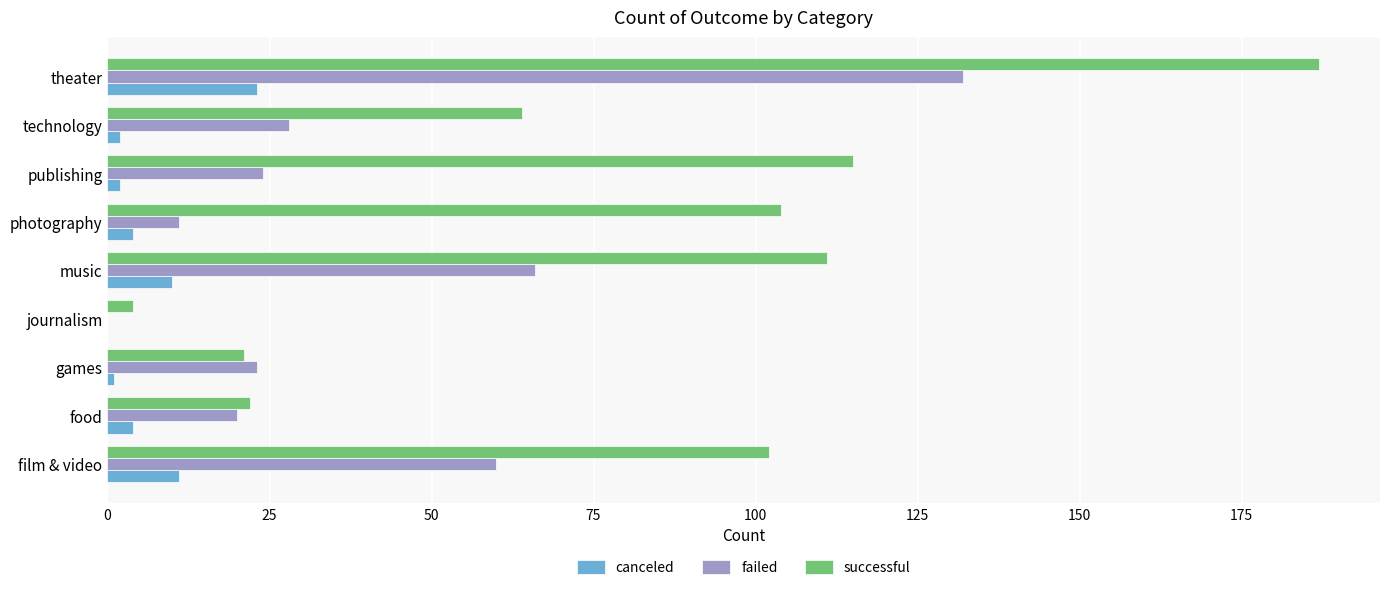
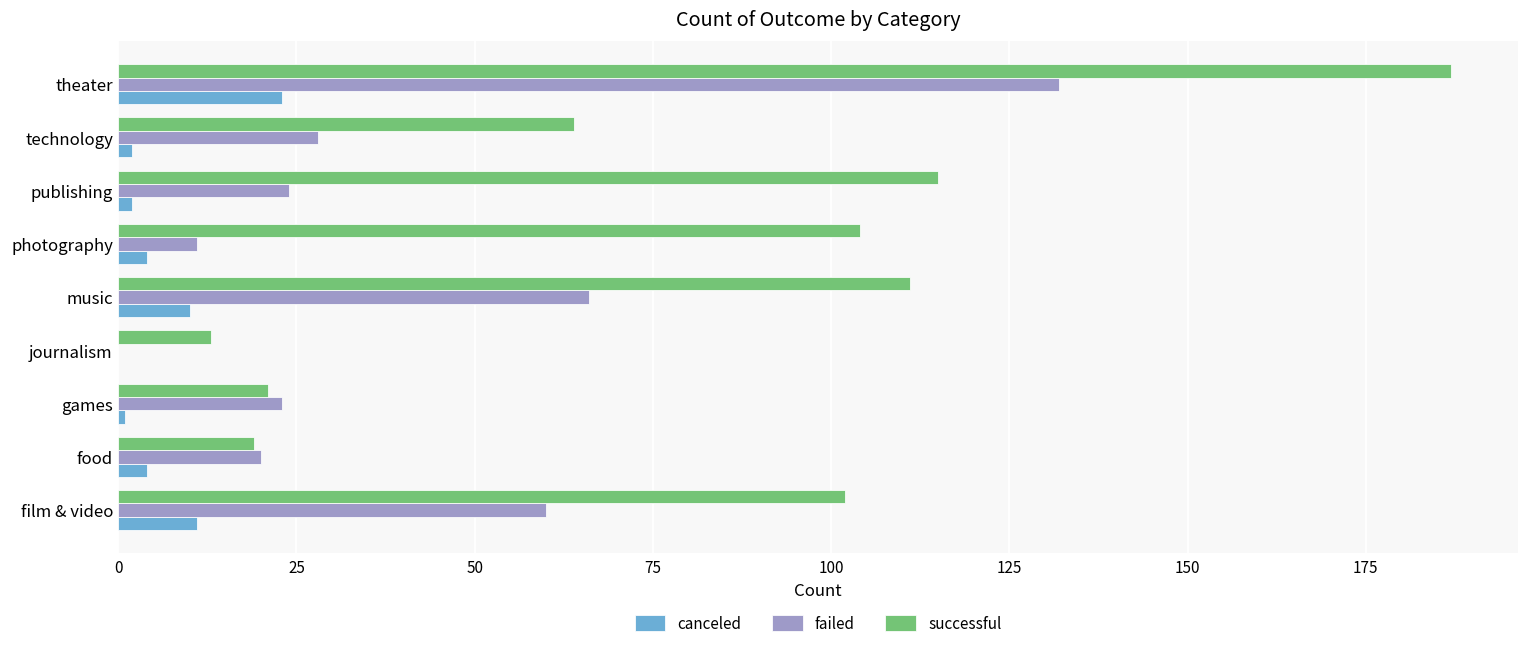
  {
    "successful": {
      "theater": 187,
      "technology": 64,
      "publishing": 115,
      "photography": 104,
      "music": 111,
-     "journalism": 4,
+     "journalism": 13,
      "games": 21,
-     "food": 22,
+     "food": 19,
      "film & video": 102
    }
  }
